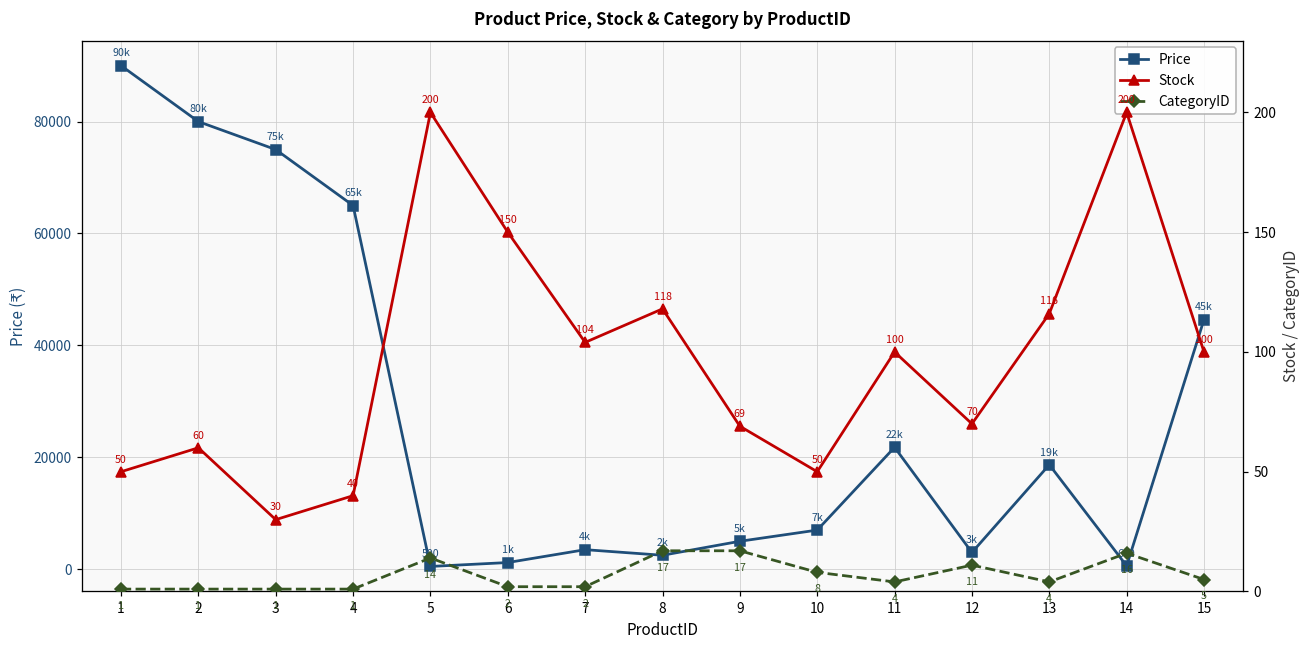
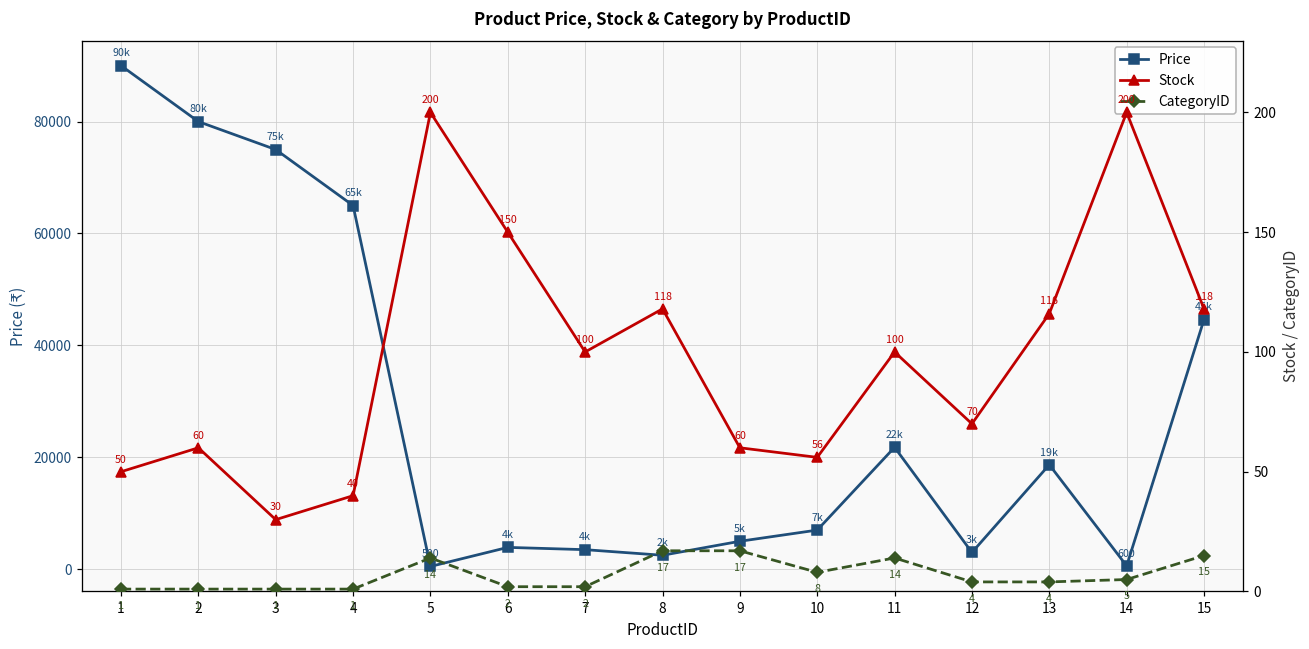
  {
    "Price": {
      "1": "90k",
      "2": "80k",
      "3": "75k",
      "4": "65k",
-     "6": "1k",
+     "6": "4k",
      "7": "4k",
      "8": "2k",
      "9": "5k",
      "10": "7k",
      "11": "22k",
      "12": "3k",
      "13": "19k",
      "14": "600"
    },
    "Stock": {
      "1": "50",
      "2": "60",
      "3": "30",
      "4": "40",
      "5": "200",
      "6": "150",
-     "7": "104",
+     "7": "100",
      "8": "118",
-     "9": "69",
-     "10": "50",
+     "9": "60",
+     "10": "56",
      "11": "100",
      "12": "70",
      "13": "116",
-     "15": "100"
+     "15": "118"
    },
    "CategoryID": {
      "1": "1",
      "2": "1",
      "3": "1",
      "4": "1",
      "5": "14",
      "6": "2",
      "7": "2",
      "8": "17",
      "9": "17",
      "10": "8",
-     "11": "4",
-     "12": "11",
+     "11": "14",
+     "12": "4",
      "13": "4",
-     "14": "16",
-     "15": "5"
+     "14": "5",
+     "15": "15"
    }
  }
